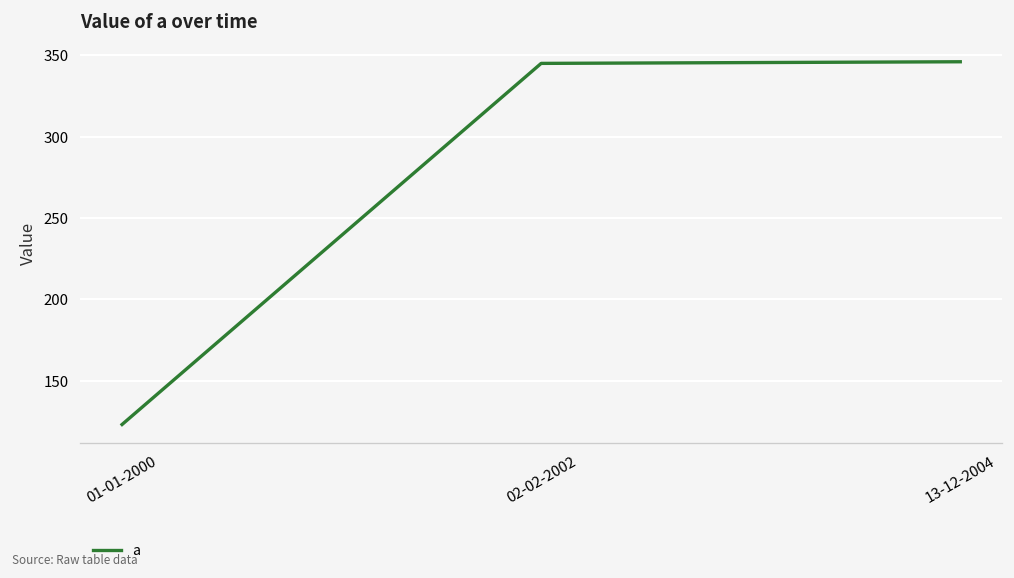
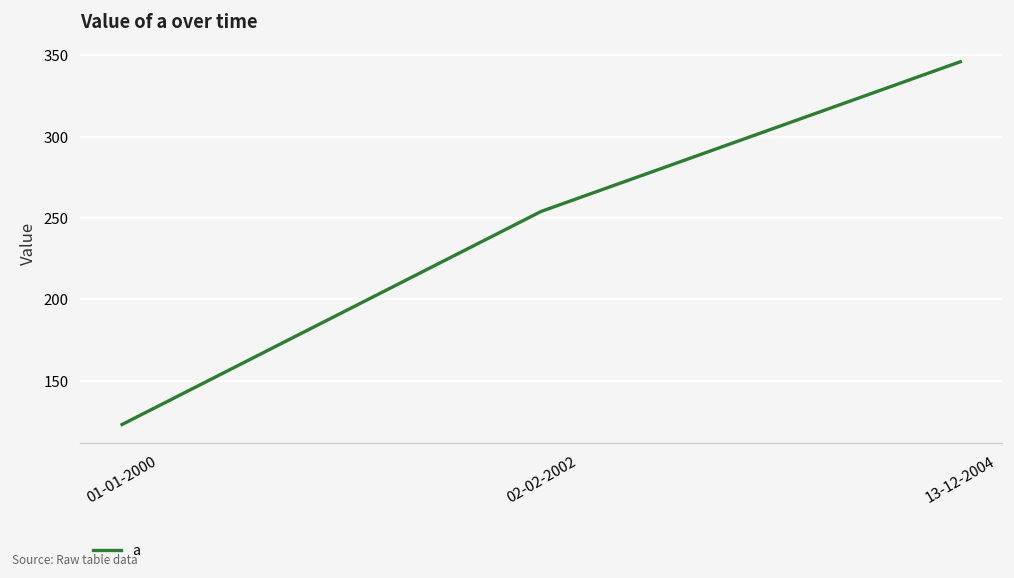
  {
    "01-01-2000": 123,
-   "02-02-2002": 345,
+   "02-02-2002": 254,
    "13-12-2004": 346
  }
